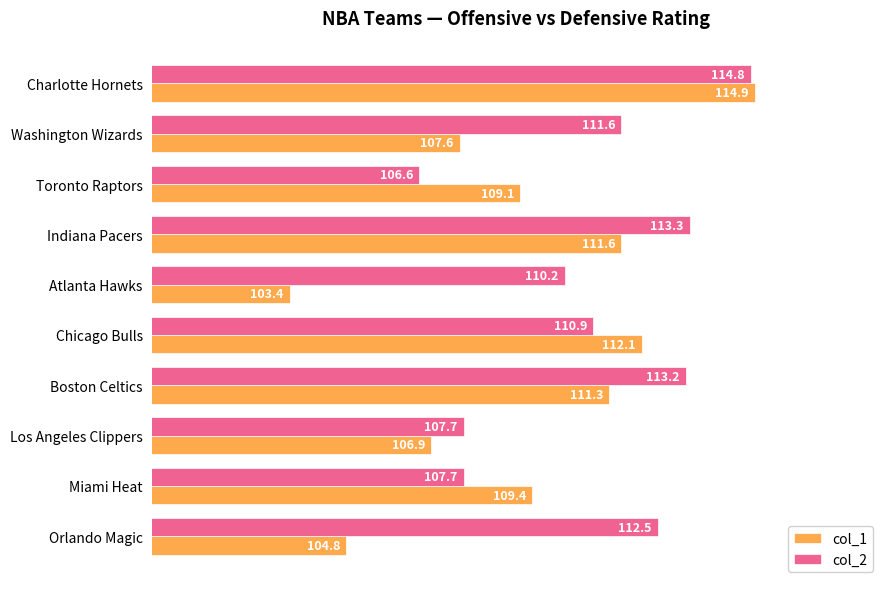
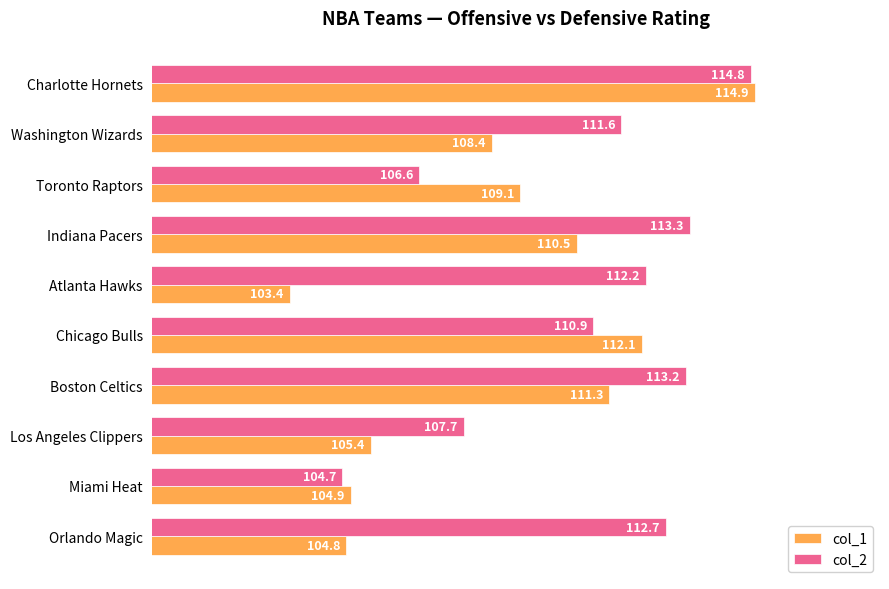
  {
    "col_1": {
      "Charlotte Hornets": 114.9,
-     "Washington Wizards": 107.6,
+     "Washington Wizards": 108.4,
      "Toronto Raptors": 109.1,
-     "Indiana Pacers": 111.6,
+     "Indiana Pacers": 110.5,
      "Atlanta Hawks": 103.4,
      "Chicago Bulls": 112.1,
      "Boston Celtics": 111.3,
-     "Los Angeles Clippers": 106.9,
-     "Miami Heat": 109.4,
+     "Los Angeles Clippers": 105.4,
+     "Miami Heat": 104.9,
      "Orlando Magic": 104.8
    },
    "col_2": {
      "Charlotte Hornets": 114.8,
      "Washington Wizards": 111.6,
      "Toronto Raptors": 106.6,
      "Indiana Pacers": 113.3,
-     "Atlanta Hawks": 110.2,
+     "Atlanta Hawks": 112.2,
      "Chicago Bulls": 110.9,
      "Boston Celtics": 113.2,
      "Los Angeles Clippers": 107.7,
-     "Miami Heat": 107.7,
-     "Orlando Magic": 112.5
+     "Miami Heat": 104.7,
+     "Orlando Magic": 112.7
    }
  }
